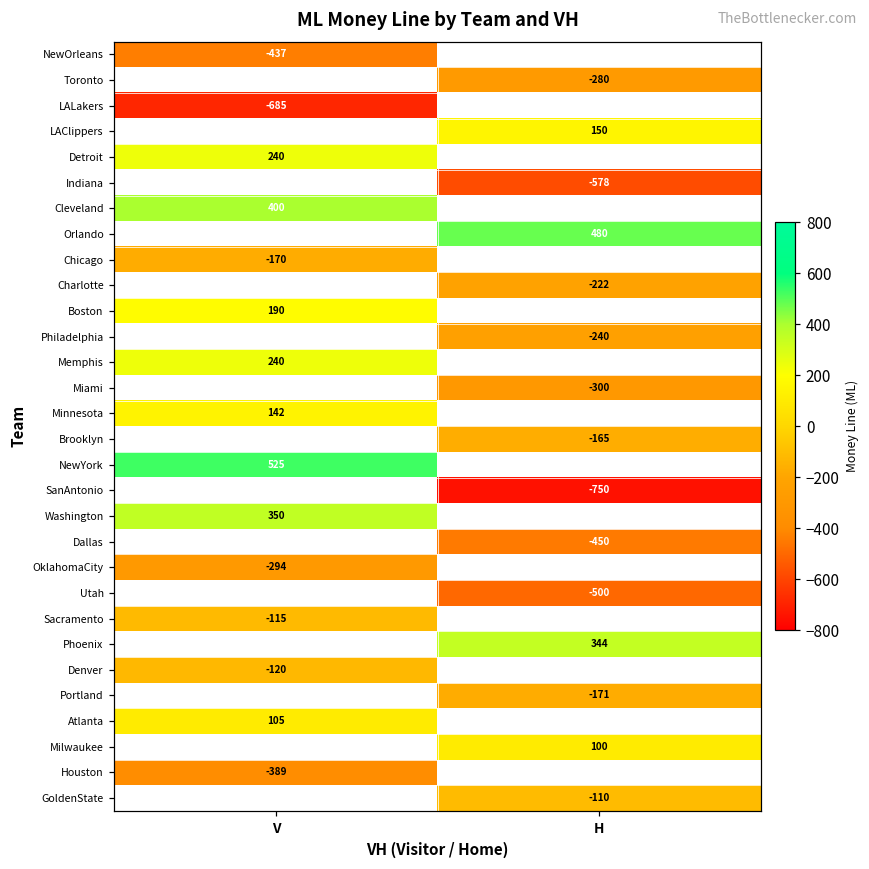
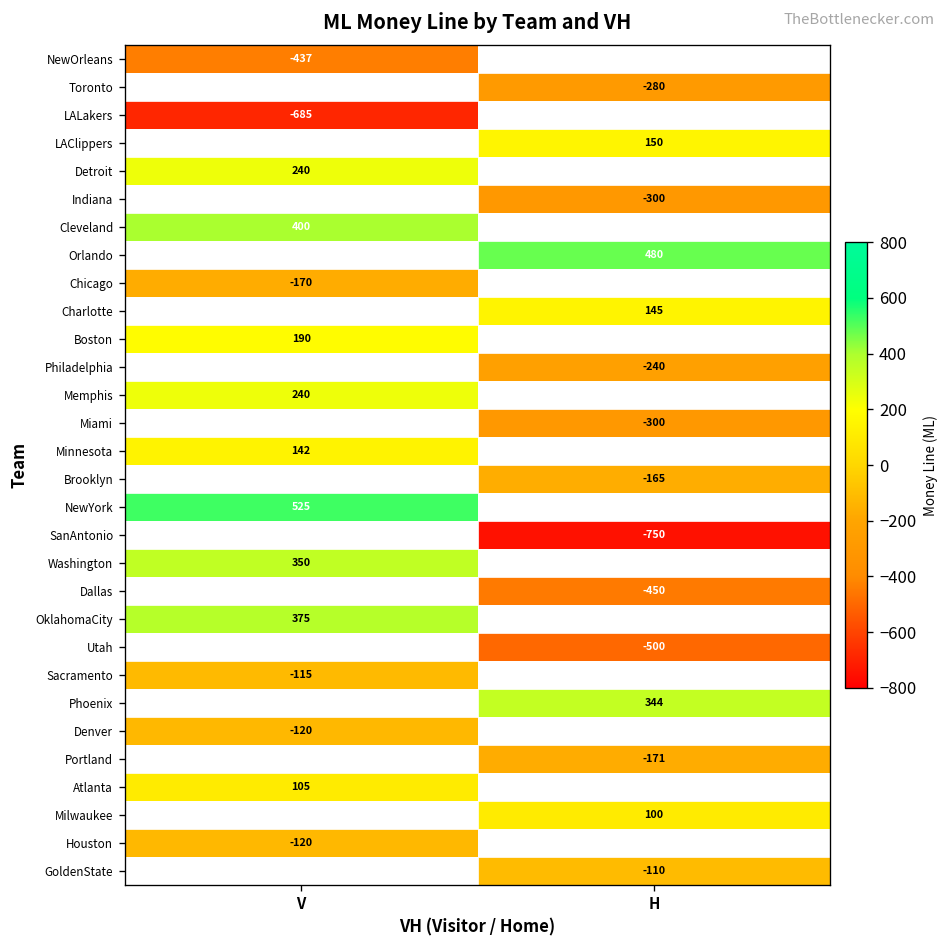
  {
    "NewOrleans": {
      "V": -437
    },
    "Toronto": {
      "H": -280
    },
    "LALakers": {
      "V": -685
    },
    "LAClippers": {
      "H": 150
    },
    "Detroit": {
      "V": 240
    },
    "Indiana": {
-     "H": -578
+     "H": -300
    },
    "Cleveland": {
      "V": 400
    },
    "Orlando": {
      "H": 480
    },
    "Chicago": {
      "V": -170
    },
    "Charlotte": {
-     "H": -222
+     "H": 145
    },
    "Boston": {
      "V": 190
    },
    "Philadelphia": {
      "H": -240
    },
    "Memphis": {
      "V": 240
    },
    "Miami": {
      "H": -300
    },
    "Minnesota": {
      "V": 142
    },
    "Brooklyn": {
      "H": -165
    },
    "NewYork": {
      "V": 525
    },
    "SanAntonio": {
      "H": -750
    },
    "Washington": {
      "V": 350
    },
    "Dallas": {
      "H": -450
    },
    "OklahomaCity": {
-     "V": -294
+     "V": 375
    },
    "Utah": {
      "H": -500
    },
    "Sacramento": {
      "V": -115
    },
    "Phoenix": {
      "H": 344
    },
    "Denver": {
      "V": -120
    },
    "Portland": {
      "H": -171
    },
    "Atlanta": {
      "V": 105
    },
    "Milwaukee": {
      "H": 100
    },
    "Houston": {
-     "V": -389
+     "V": -120
    },
    "GoldenState": {
      "H": -110
    }
  }
